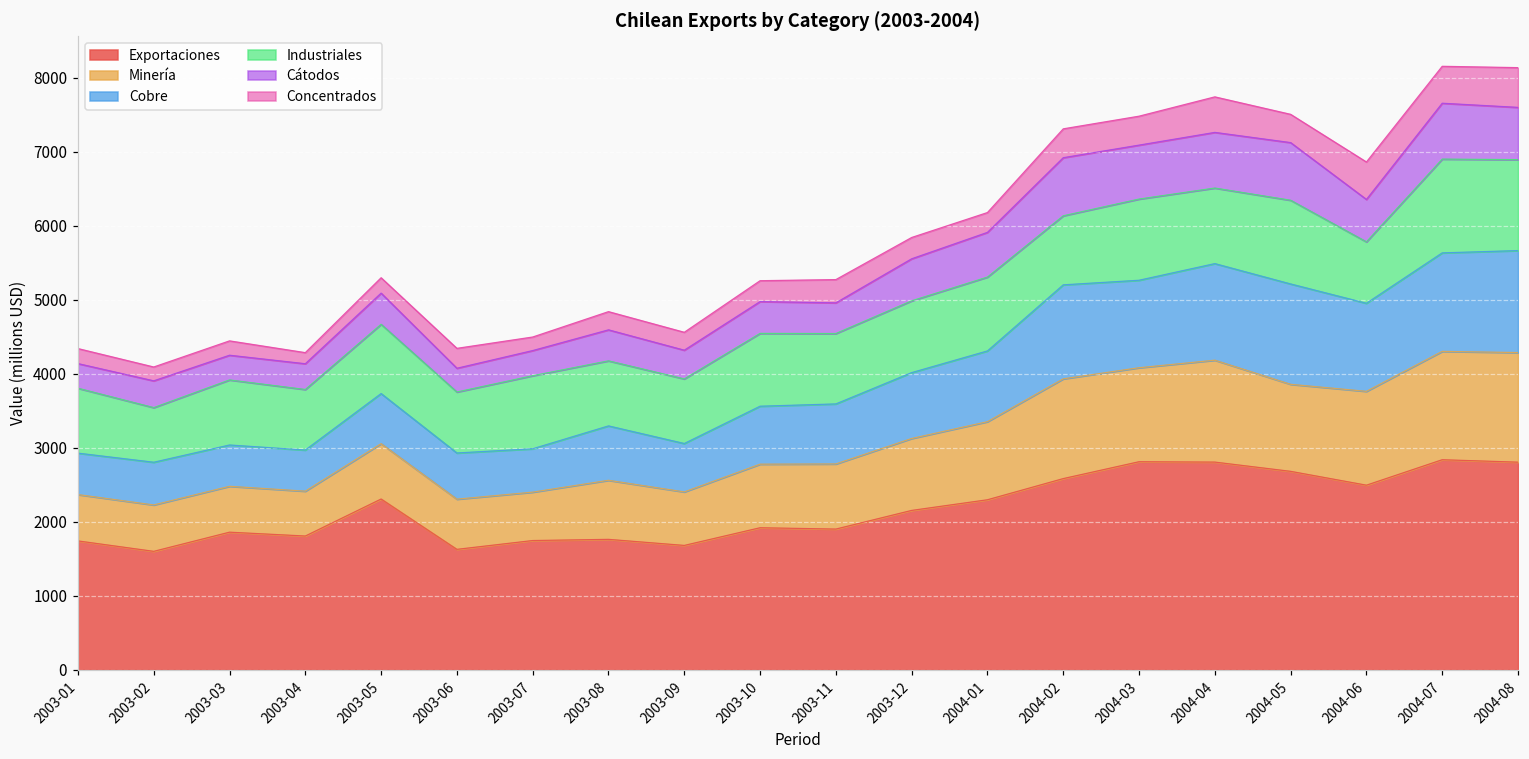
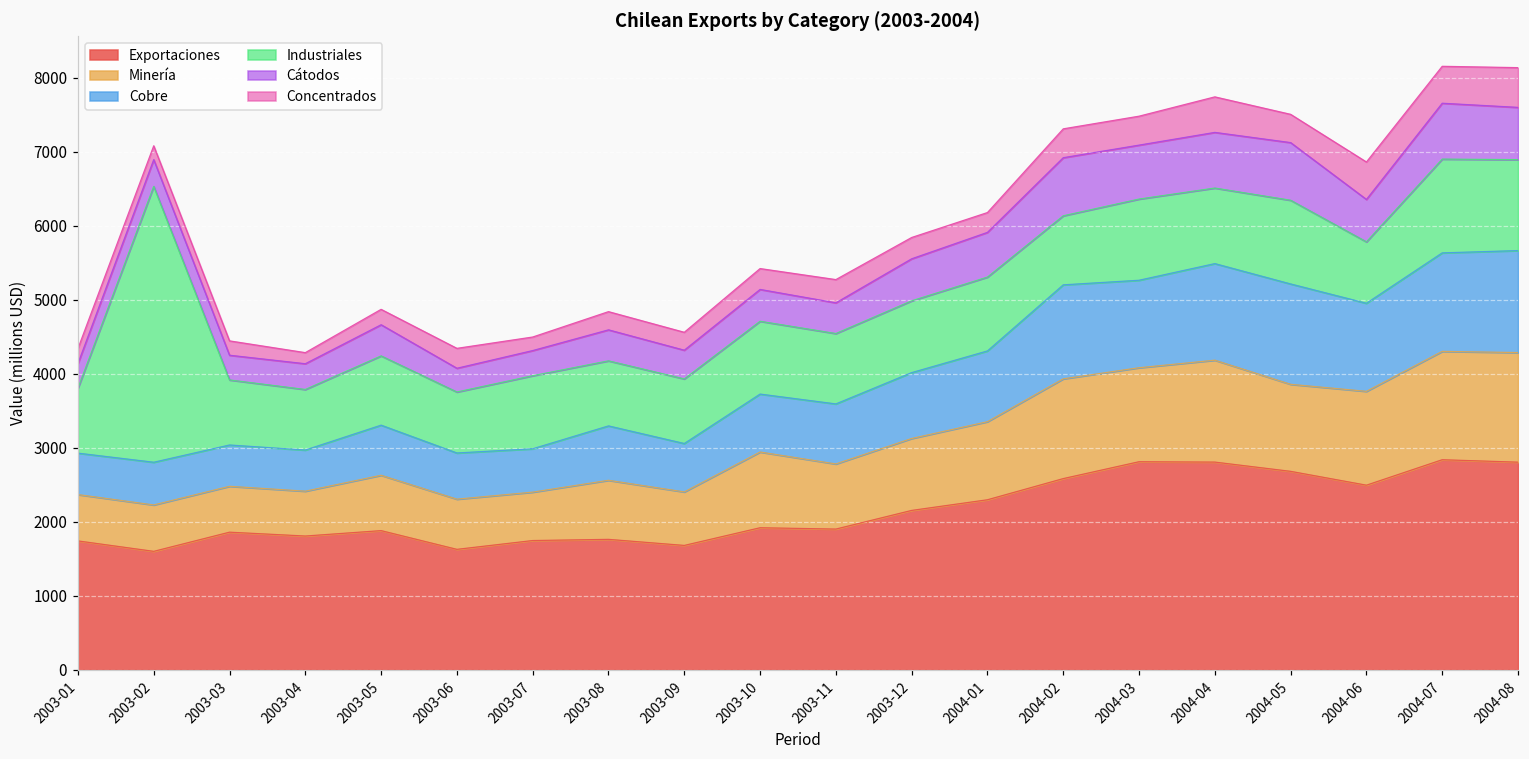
  {
    "Exportaciones": {
      "2003-01": 1700,
      "2003-02": 1600,
      "2003-03": 1900,
      "2003-04": 1800,
-     "2003-05": 2300,
+     "2003-05": 1900,
      "2003-06": 1600,
      "2003-07": 1700,
      "2003-08": 1800,
      "2003-09": 1700,
      "2003-10": 1900,
      "2003-11": 1900,
      "2003-12": 2200,
      "2004-01": 2300,
      "2004-02": 2600,
      "2004-03": 2800,
      "2004-04": 2800,
      "2004-05": 2700,
      "2004-06": 2500,
      "2004-07": 2800,
      "2004-08": 2800
    },
    "Minería": {
      "2003-01": 600,
      "2003-02": 600,
      "2003-03": 600,
      "2003-04": 600,
      "2003-05": 700,
      "2003-06": 700,
      "2003-07": 700,
      "2003-08": 800,
      "2003-09": 700,
-     "2003-10": 900,
+     "2003-10": 1000,
      "2003-11": 900,
      "2003-12": 1000,
      "2004-01": 1100,
      "2004-02": 1300,
      "2004-03": 1300,
      "2004-04": 1400,
      "2004-05": 1200,
      "2004-06": 1300,
      "2004-07": 1500,
      "2004-08": 1500
    },
    "Cobre": {
      "2003-01": 600,
      "2003-02": 600,
      "2003-03": 600,
      "2003-04": 600,
      "2003-05": 700,
      "2003-06": 600,
      "2003-07": 600,
      "2003-08": 700,
      "2003-09": 700,
      "2003-10": 800,
      "2003-11": 800,
      "2003-12": 900,
      "2004-01": 1000,
      "2004-02": 1300,
      "2004-03": 1200,
      "2004-04": 1300,
      "2004-05": 1400,
      "2004-06": 1200,
      "2004-07": 1300,
      "2004-08": 1400
    },
    "Industriales": {
      "2003-01": 900,
-     "2003-02": 700,
+     "2003-02": 3700,
      "2003-03": 900,
      "2003-04": 800,
      "2003-05": 900,
      "2003-06": 800,
      "2003-07": 1000,
      "2003-08": 900,
      "2003-09": 900,
      "2003-10": 1000,
      "2003-11": 1000,
      "2003-12": 1000,
      "2004-01": 1000,
      "2004-02": 900,
      "2004-03": 1100,
      "2004-04": 1000,
      "2004-05": 1100,
      "2004-06": 800,
      "2004-07": 1300,
      "2004-08": 1200
    },
    "Cátodos": {
      "2003-01": 300,
      "2003-02": 400,
      "2003-03": 300,
      "2003-04": 300,
      "2003-05": 400,
      "2003-06": 300,
      "2003-07": 300,
      "2003-08": 400,
      "2003-09": 400,
      "2003-10": 400,
      "2003-11": 400,
      "2003-12": 600,
      "2004-01": 600,
      "2004-02": 800,
      "2004-03": 700,
      "2004-04": 800,
      "2004-05": 800,
      "2004-06": 600,
      "2004-07": 800,
      "2004-08": 700
    },
    "Concentrados": {
      "2003-01": 200,
      "2003-02": 200,
      "2003-03": 200,
      "2003-04": 200,
      "2003-05": 200,
      "2003-06": 300,
      "2003-07": 200,
      "2003-08": 200,
      "2003-09": 200,
      "2003-10": 300,
      "2003-11": 300,
      "2003-12": 300,
      "2004-01": 300,
      "2004-02": 400,
      "2004-03": 400,
      "2004-04": 500,
      "2004-05": 400,
      "2004-06": 500,
      "2004-07": 500,
      "2004-08": 500
    }
  }
